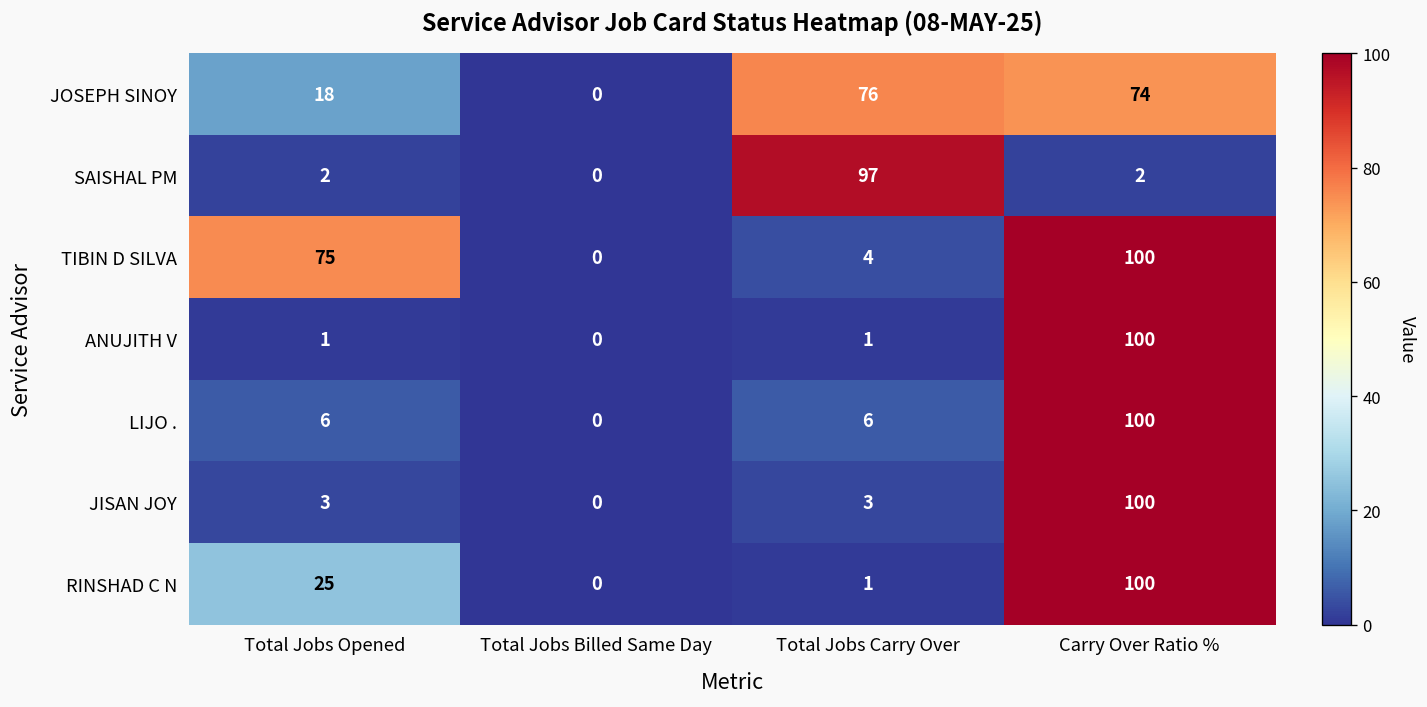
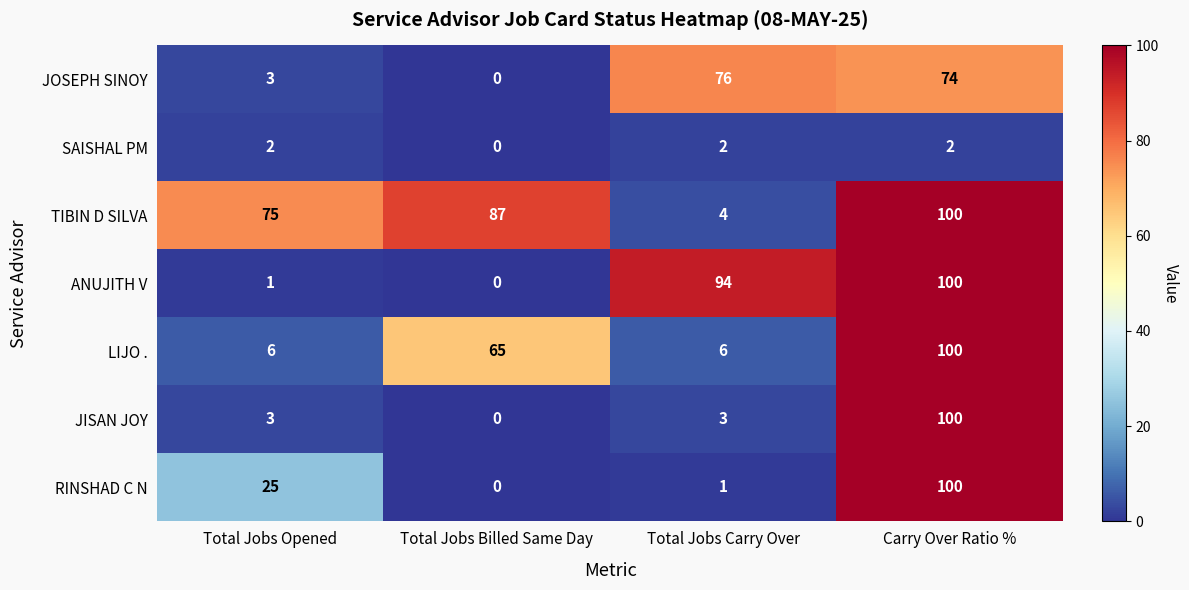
  {
    "JOSEPH SINOY": {
-     "Total Jobs Opened": 18,
+     "Total Jobs Opened": 3,
      "Total Jobs Billed Same Day": 0,
      "Total Jobs Carry Over": 76,
      "Carry Over Ratio %": 74
    },
    "SAISHAL PM": {
      "Total Jobs Opened": 2,
      "Total Jobs Billed Same Day": 0,
-     "Total Jobs Carry Over": 97,
+     "Total Jobs Carry Over": 2,
      "Carry Over Ratio %": 2
    },
    "TIBIN D SILVA": {
      "Total Jobs Opened": 75,
-     "Total Jobs Billed Same Day": 0,
+     "Total Jobs Billed Same Day": 87,
      "Total Jobs Carry Over": 4,
      "Carry Over Ratio %": 100
    },
    "ANUJITH V": {
      "Total Jobs Opened": 1,
      "Total Jobs Billed Same Day": 0,
-     "Total Jobs Carry Over": 1,
+     "Total Jobs Carry Over": 94,
      "Carry Over Ratio %": 100
    },
    "LIJO .": {
      "Total Jobs Opened": 6,
-     "Total Jobs Billed Same Day": 0,
+     "Total Jobs Billed Same Day": 65,
      "Total Jobs Carry Over": 6,
      "Carry Over Ratio %": 100
    },
    "JISAN JOY": {
      "Total Jobs Opened": 3,
      "Total Jobs Billed Same Day": 0,
      "Total Jobs Carry Over": 3,
      "Carry Over Ratio %": 100
    },
    "RINSHAD C N": {
      "Total Jobs Opened": 25,
      "Total Jobs Billed Same Day": 0,
      "Total Jobs Carry Over": 1,
      "Carry Over Ratio %": 100
    }
  }
